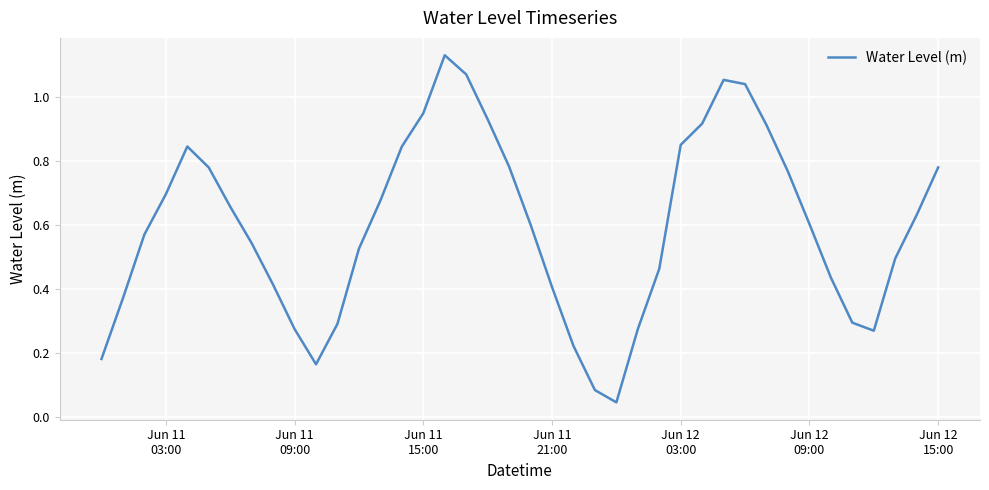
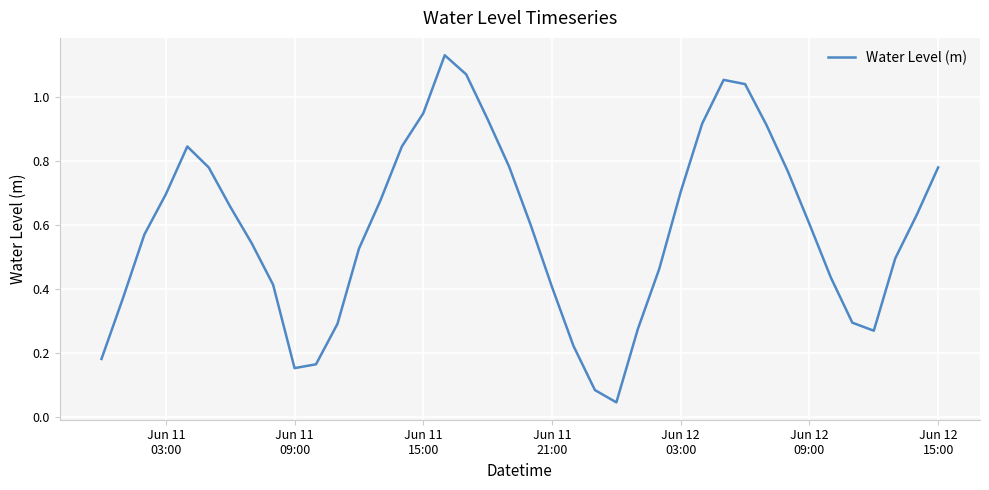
  {
    "Jun 11 03:00": 0.70,
-   "Jun 11 09:00": 0.28,
+   "Jun 11 09:00": 0.15,
    "Jun 11 15:00": 0.95,
    "Jun 11 21:00": 0.41,
-   "Jun 12 03:00": 0.85,
+   "Jun 12 03:00": 0.70,
    "Jun 12 09:00": 0.60,
    "Jun 12 15:00": 0.78
  }
